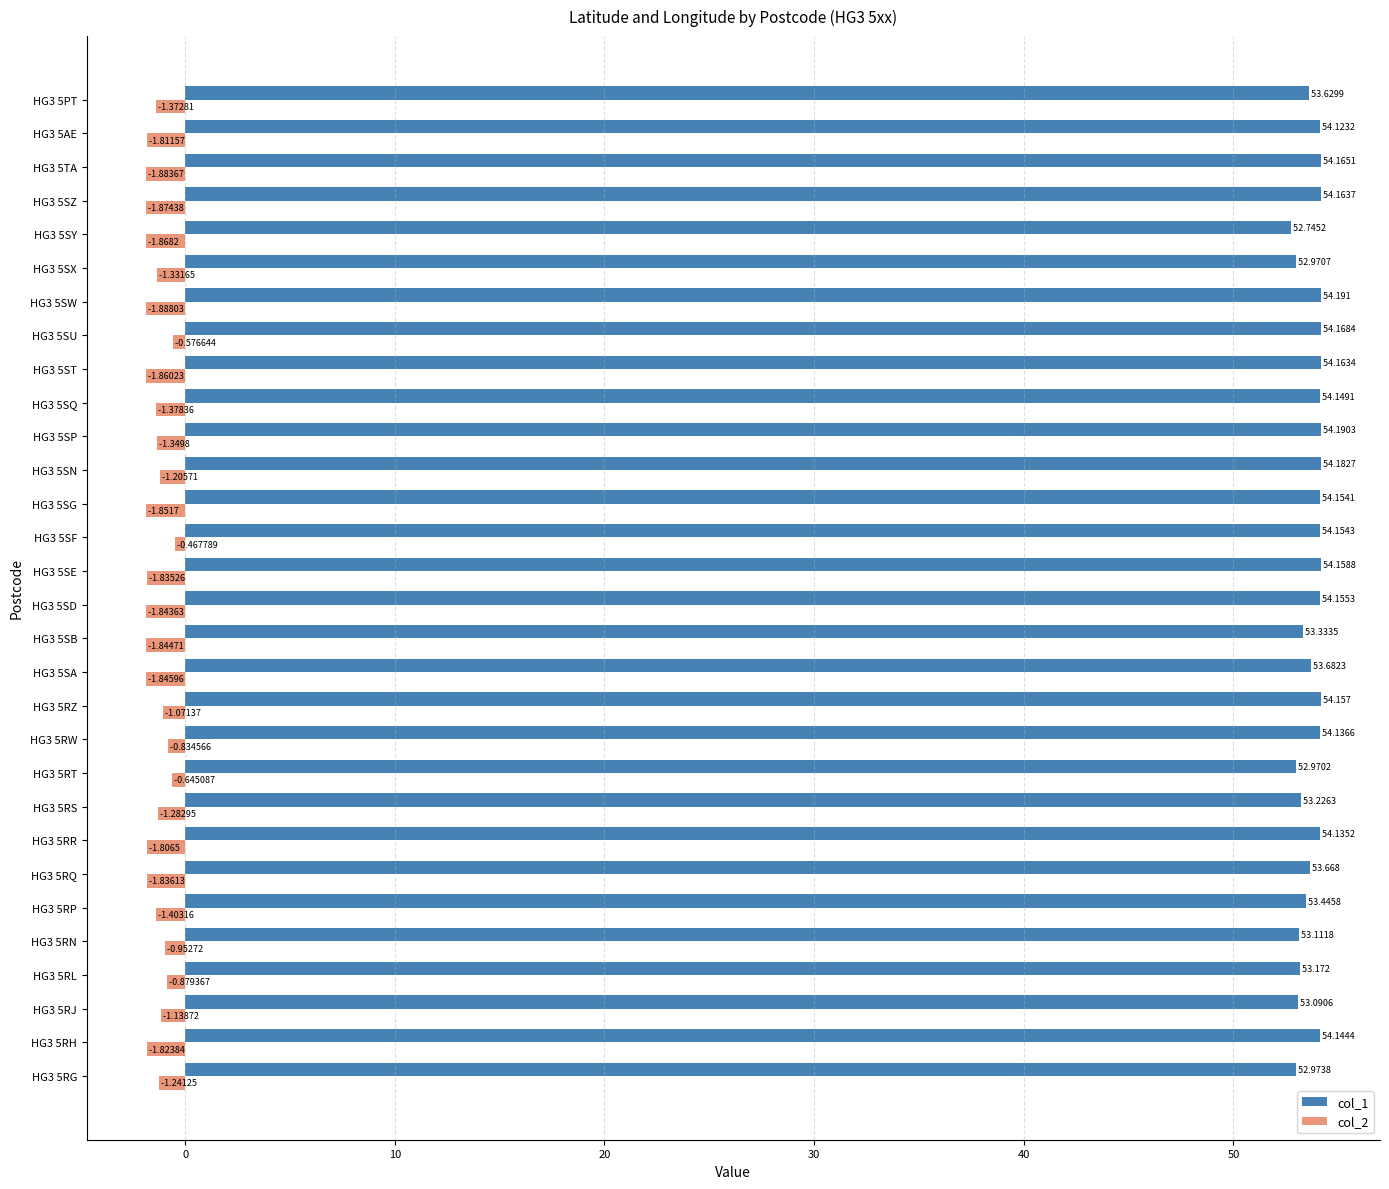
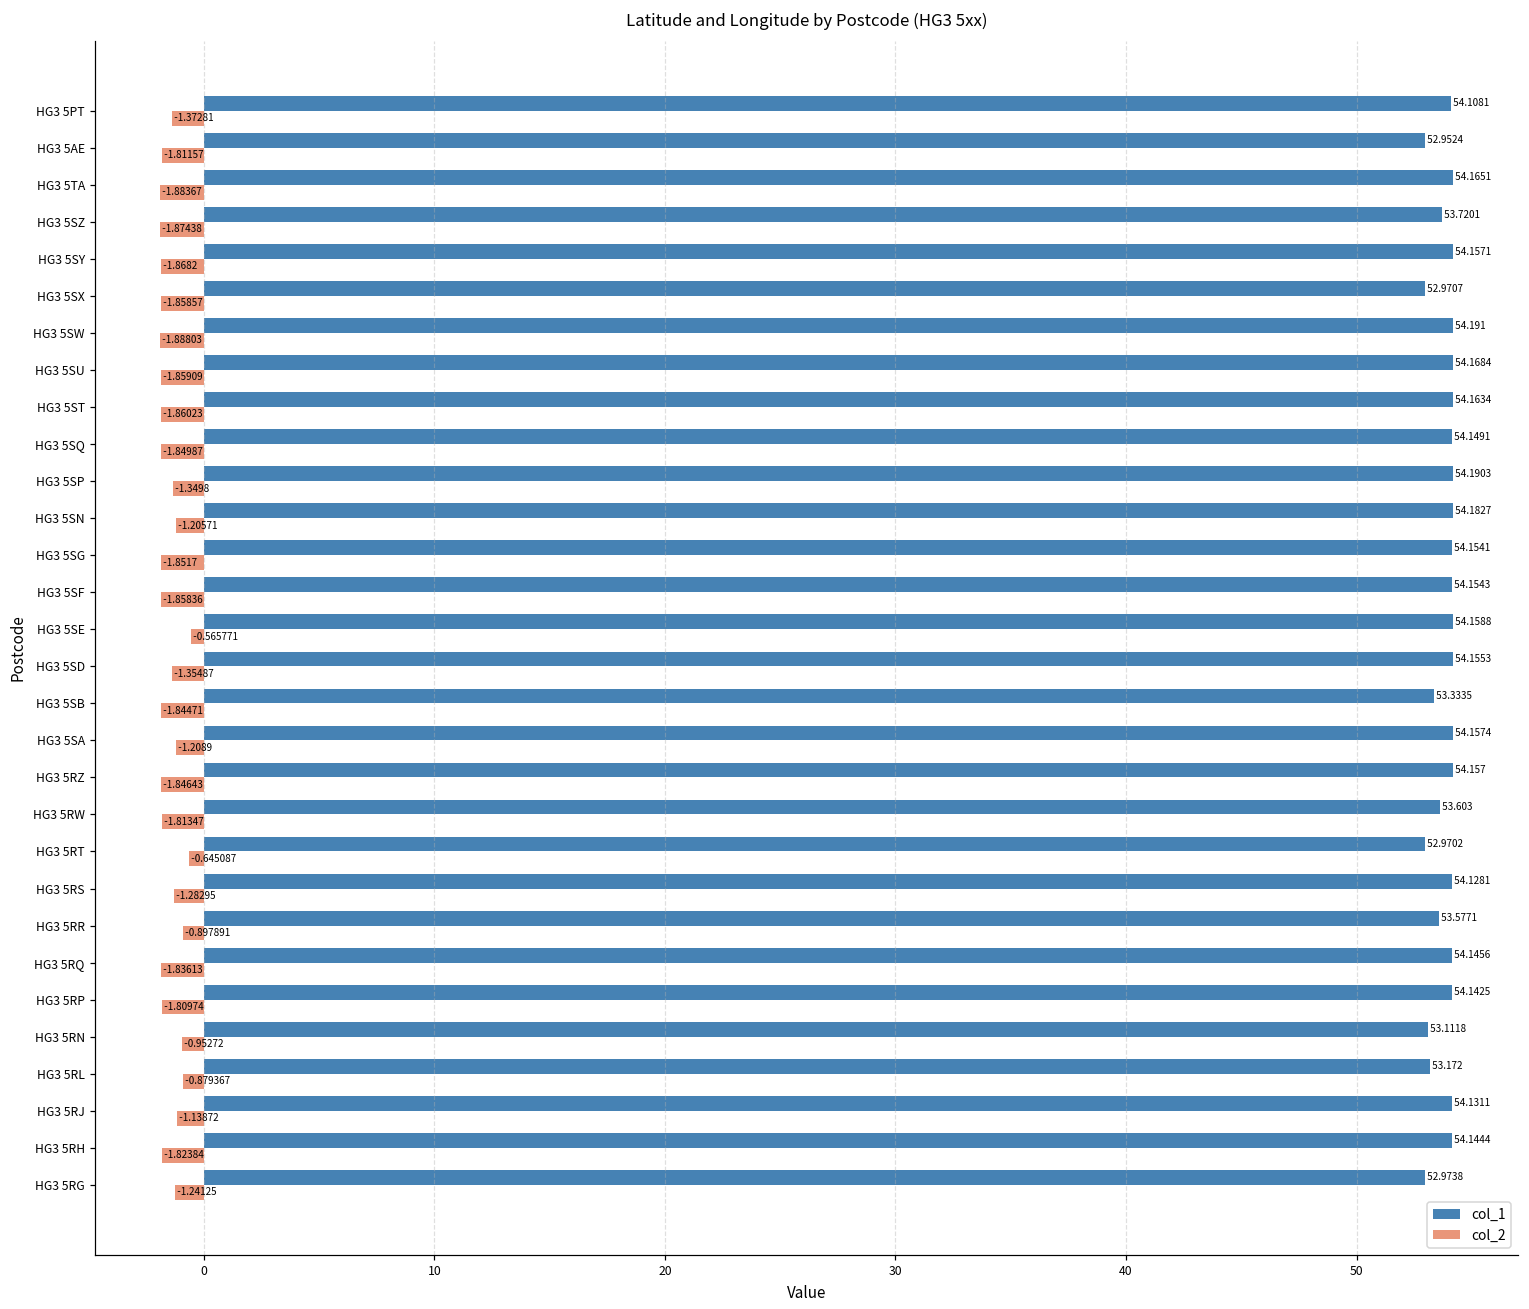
  {
    "col_1": {
-     "HG3 5PT": 53.6299,
-     "HG3 5AE": 54.1232,
+     "HG3 5PT": 54.1081,
+     "HG3 5AE": 52.9524,
      "HG3 5TA": 54.1651,
-     "HG3 5SZ": 54.1637,
-     "HG3 5SY": 52.7452,
+     "HG3 5SZ": 53.7201,
+     "HG3 5SY": 54.1571,
      "HG3 5SX": 52.9707,
      "HG3 5SW": 54.191,
      "HG3 5SU": 54.1684,
      "HG3 5ST": 54.1634,
      "HG3 5SQ": 54.1491,
      "HG3 5SP": 54.1903,
      "HG3 5SN": 54.1827,
      "HG3 5SG": 54.1541,
      "HG3 5SF": 54.1543,
      "HG3 5SE": 54.1588,
      "HG3 5SD": 54.1553,
      "HG3 5SB": 53.3335,
-     "HG3 5SA": 53.6823,
+     "HG3 5SA": 54.1574,
      "HG3 5RZ": 54.157,
-     "HG3 5RW": 54.1366,
+     "HG3 5RW": 53.603,
      "HG3 5RT": 52.9702,
-     "HG3 5RS": 53.2263,
-     "HG3 5RR": 54.1352,
-     "HG3 5RQ": 53.668,
-     "HG3 5RP": 53.4458,
+     "HG3 5RS": 54.1281,
+     "HG3 5RR": 53.5771,
+     "HG3 5RQ": 54.1456,
+     "HG3 5RP": 54.1425,
      "HG3 5RN": 53.1118,
      "HG3 5RL": 53.172,
-     "HG3 5RJ": 53.0906,
+     "HG3 5RJ": 54.1311,
      "HG3 5RH": 54.1444,
      "HG3 5RG": 52.9738
    },
    "col_2": {
      "HG3 5PT": -1.37281,
      "HG3 5AE": -1.81157,
      "HG3 5TA": -1.88367,
      "HG3 5SZ": -1.87438,
      "HG3 5SY": -1.8682,
-     "HG3 5SX": -1.33165,
+     "HG3 5SX": -1.85857,
      "HG3 5SW": -1.88803,
-     "HG3 5SU": -0.576644,
+     "HG3 5SU": -1.85909,
      "HG3 5ST": -1.86023,
-     "HG3 5SQ": -1.37836,
+     "HG3 5SQ": -1.84987,
      "HG3 5SP": -1.3498,
      "HG3 5SN": -1.20571,
      "HG3 5SG": -1.8517,
-     "HG3 5SF": -0.467789,
-     "HG3 5SE": -1.83526,
-     "HG3 5SD": -1.84363,
+     "HG3 5SF": -1.85836,
+     "HG3 5SE": -0.565771,
+     "HG3 5SD": -1.35487,
      "HG3 5SB": -1.84471,
-     "HG3 5SA": -1.84596,
-     "HG3 5RZ": -1.07137,
-     "HG3 5RW": -0.834566,
+     "HG3 5SA": -1.2089,
+     "HG3 5RZ": -1.84643,
+     "HG3 5RW": -1.81347,
      "HG3 5RT": -0.645087,
      "HG3 5RS": -1.28295,
-     "HG3 5RR": -1.8065,
+     "HG3 5RR": -0.897891,
      "HG3 5RQ": -1.83613,
-     "HG3 5RP": -1.40316,
+     "HG3 5RP": -1.80974,
      "HG3 5RN": -0.95272,
      "HG3 5RL": -0.879367,
      "HG3 5RJ": -1.13872,
      "HG3 5RH": -1.82384,
      "HG3 5RG": -1.24125
    }
  }
